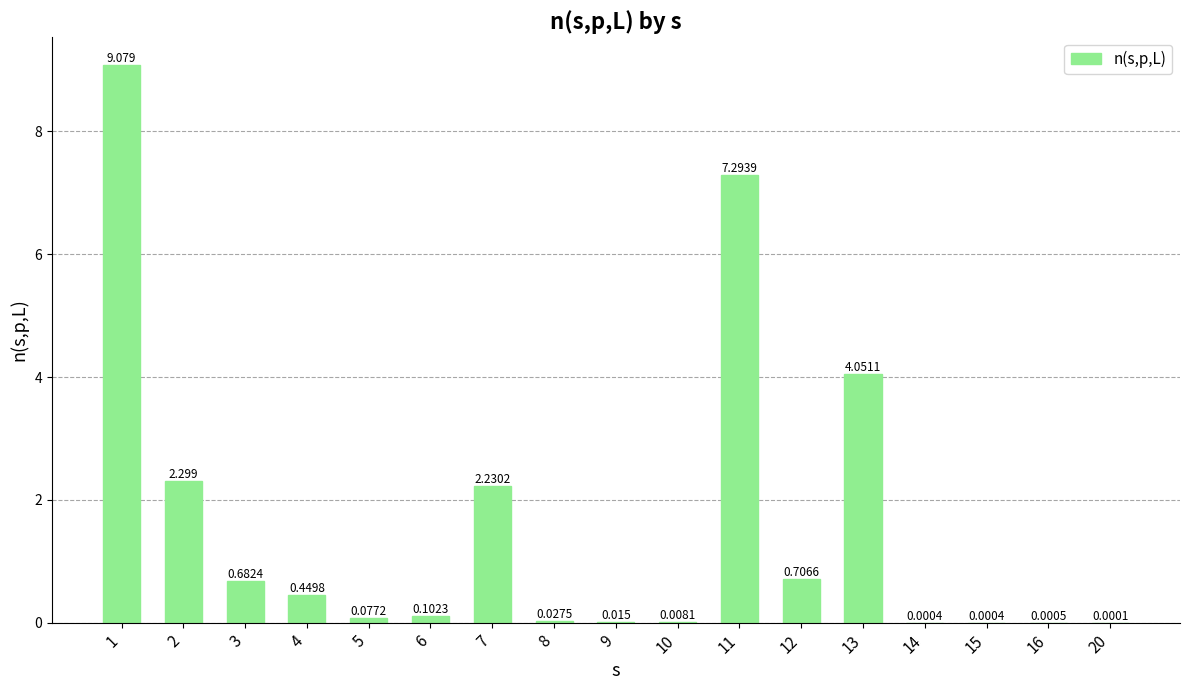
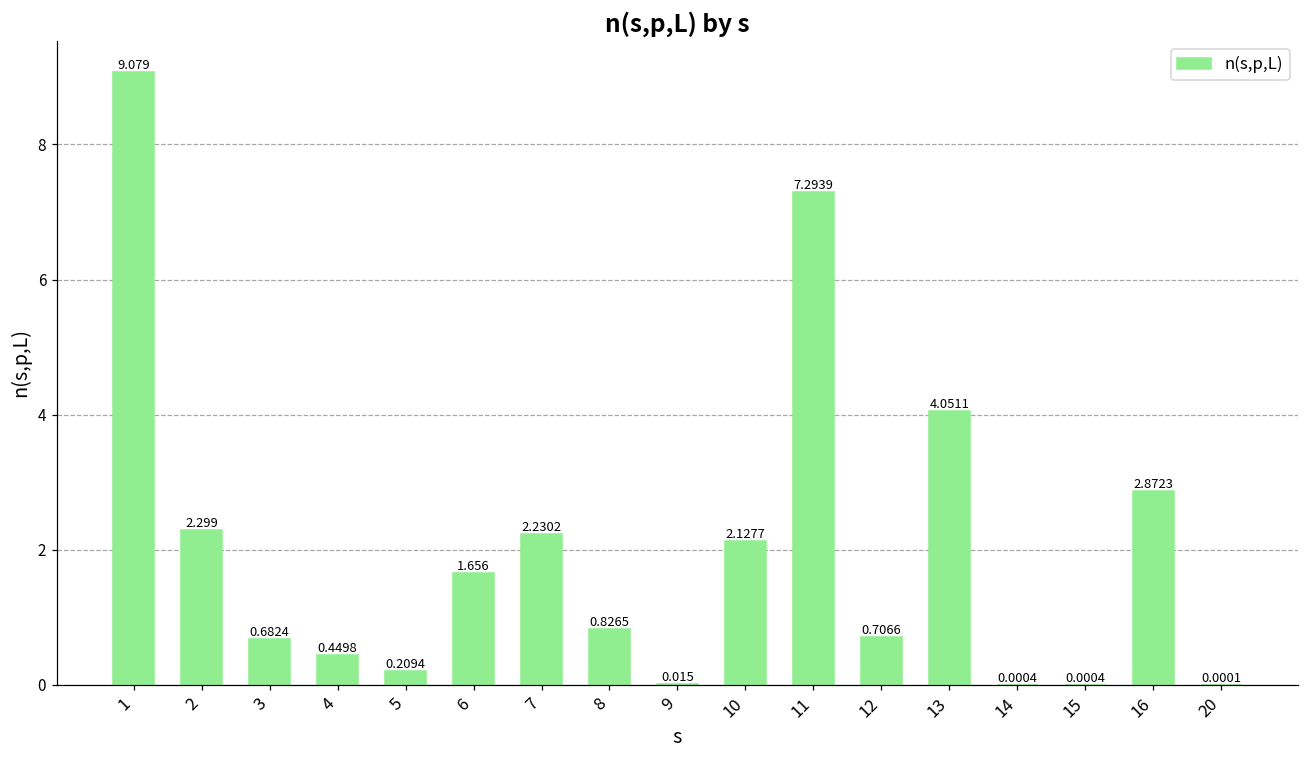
  {
    "1": 9.079,
    "2": 2.299,
    "3": 0.6824,
    "4": 0.4498,
-   "5": 0.0772,
-   "6": 0.1023,
+   "5": 0.2094,
+   "6": 1.656,
    "7": 2.2302,
-   "8": 0.0275,
+   "8": 0.8265,
    "9": 0.015,
-   "10": 0.0081,
+   "10": 2.1277,
    "11": 7.2939,
    "12": 0.7066,
    "13": 4.0511,
    "14": 0.0004,
    "15": 0.0004,
-   "16": 0.0005,
+   "16": 2.8723,
    "20": 0.0001
  }
